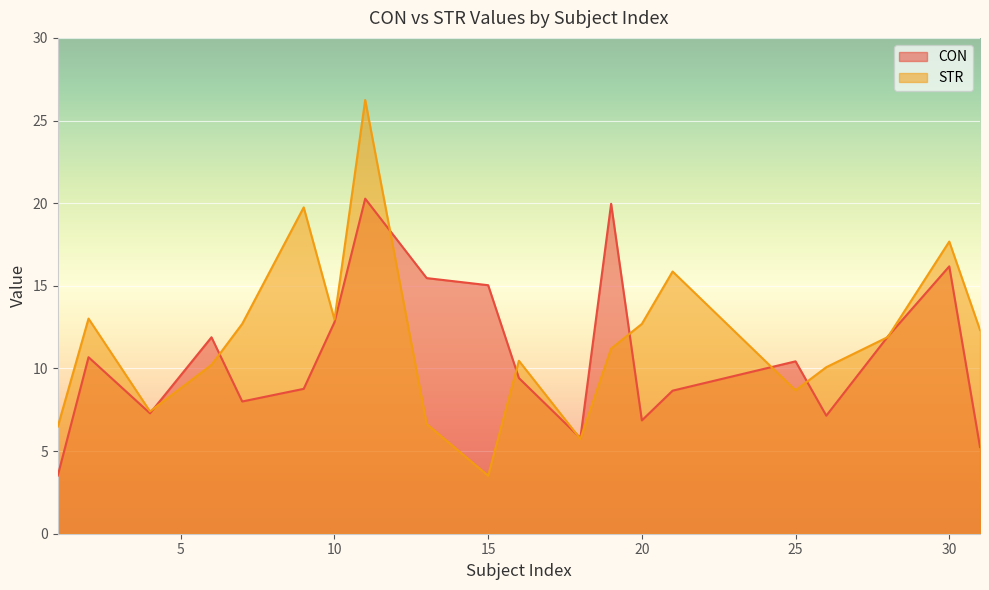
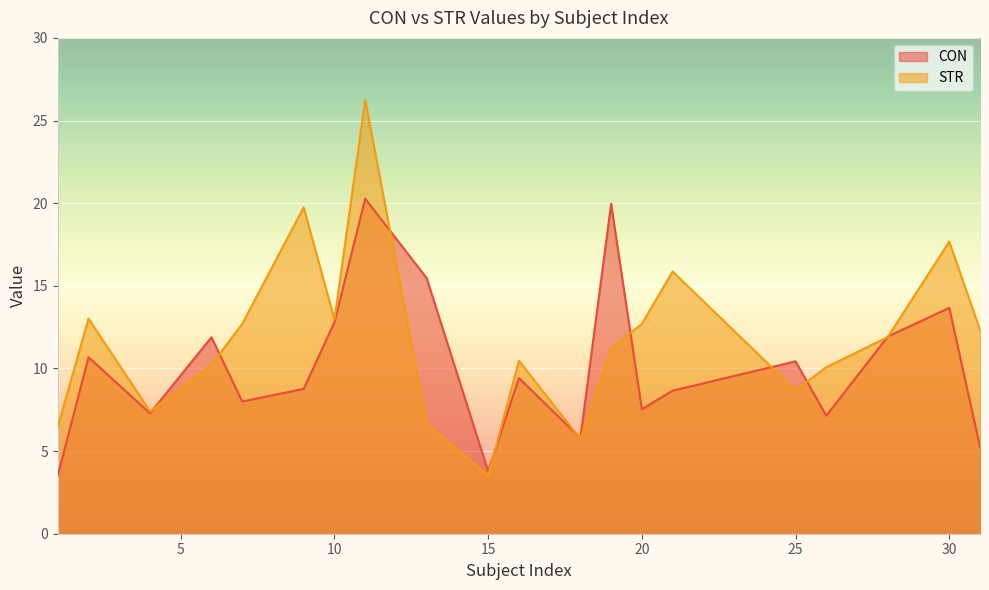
  {
    "CON": {
      "10": 12.8,
-     "15": 15.0,
-     "20": 6.9,
+     "15": 3.8,
+     "20": 7.5,
      "25": 10.4,
-     "30": 16.2
+     "30": 13.7
    },
    "STR": {
      "10": 13.0,
      "15": 3.5,
      "20": 12.7,
      "25": 8.7,
      "30": 17.7
    }
  }
